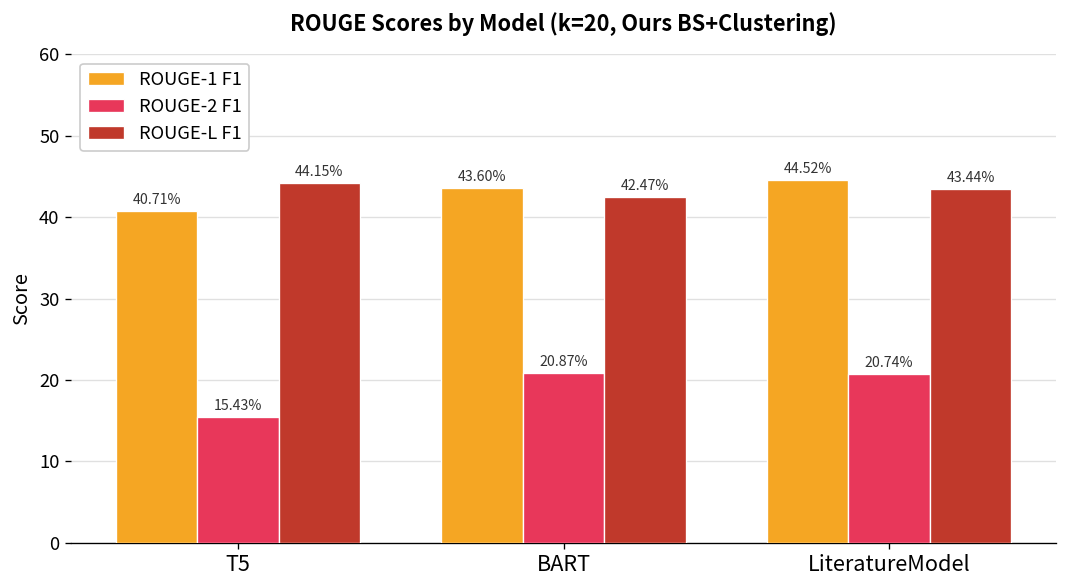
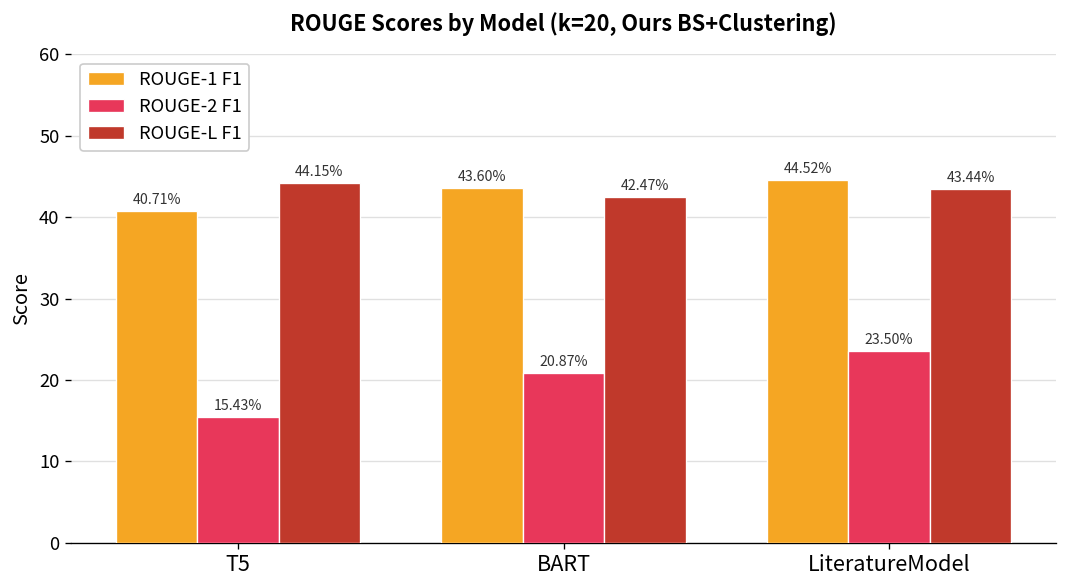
  {
    "ROUGE-1 F1": {
      "T5": "40.71%",
      "BART": "43.60%",
      "LiteratureModel": "44.52%"
    },
    "ROUGE-2 F1": {
      "T5": "15.43%",
      "BART": "20.87%",
-     "LiteratureModel": "20.74%"
+     "LiteratureModel": "23.50%"
    },
    "ROUGE-L F1": {
      "T5": "44.15%",
      "BART": "42.47%",
      "LiteratureModel": "43.44%"
    }
  }
